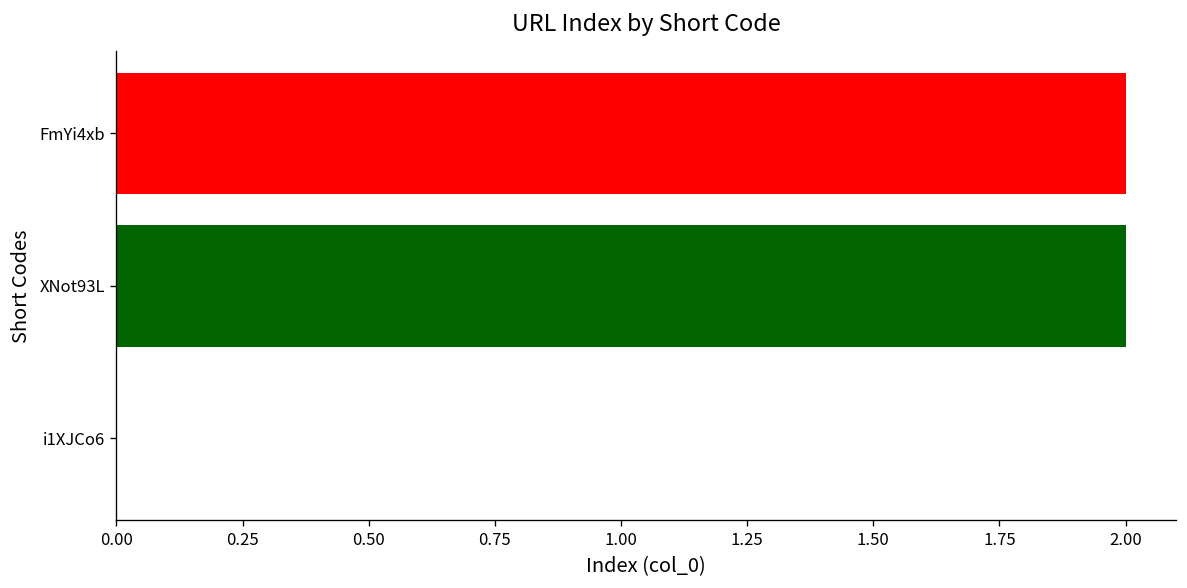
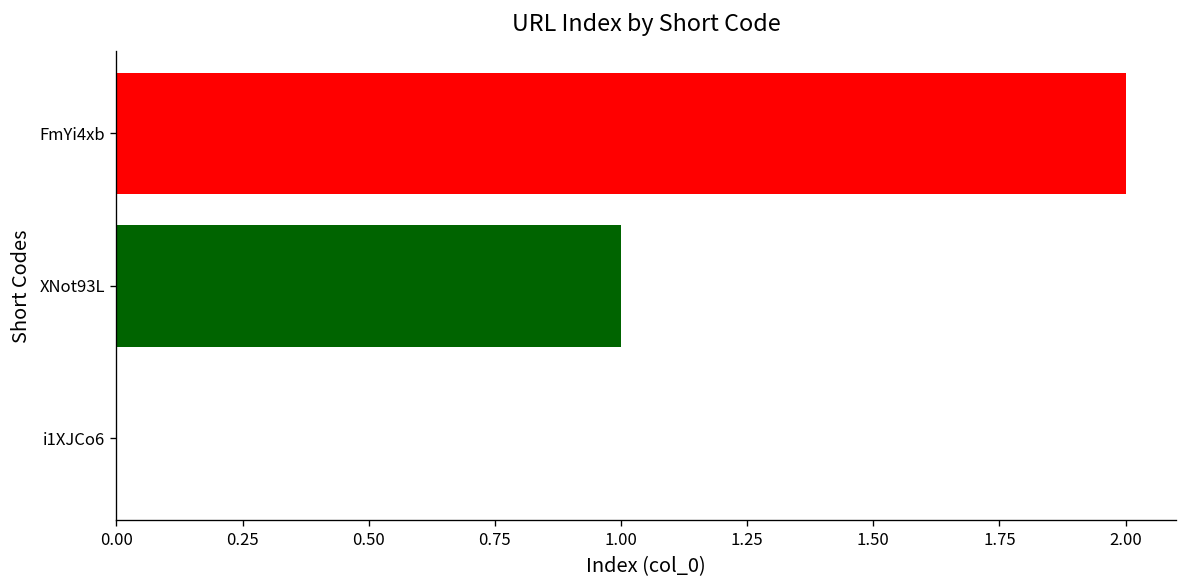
  {
    "FmYi4xb": 2,
-   "XNot93L": 2,
+   "XNot93L": 1,
    "i1XJCo6": 0
  }
